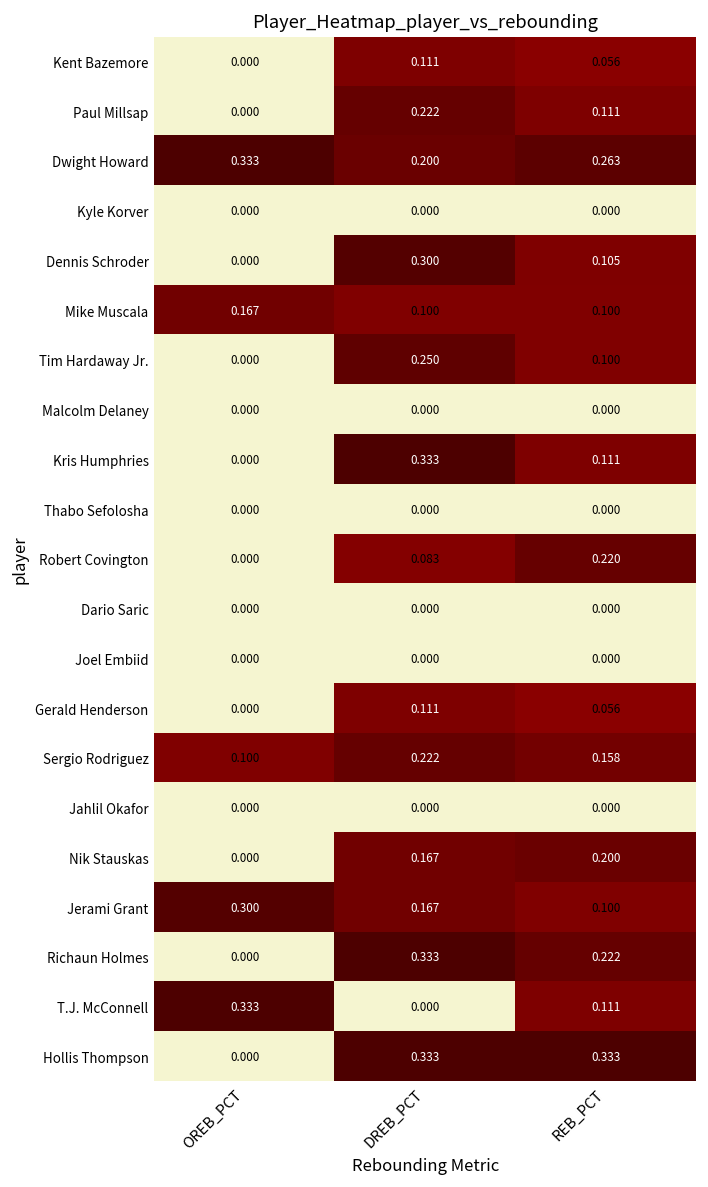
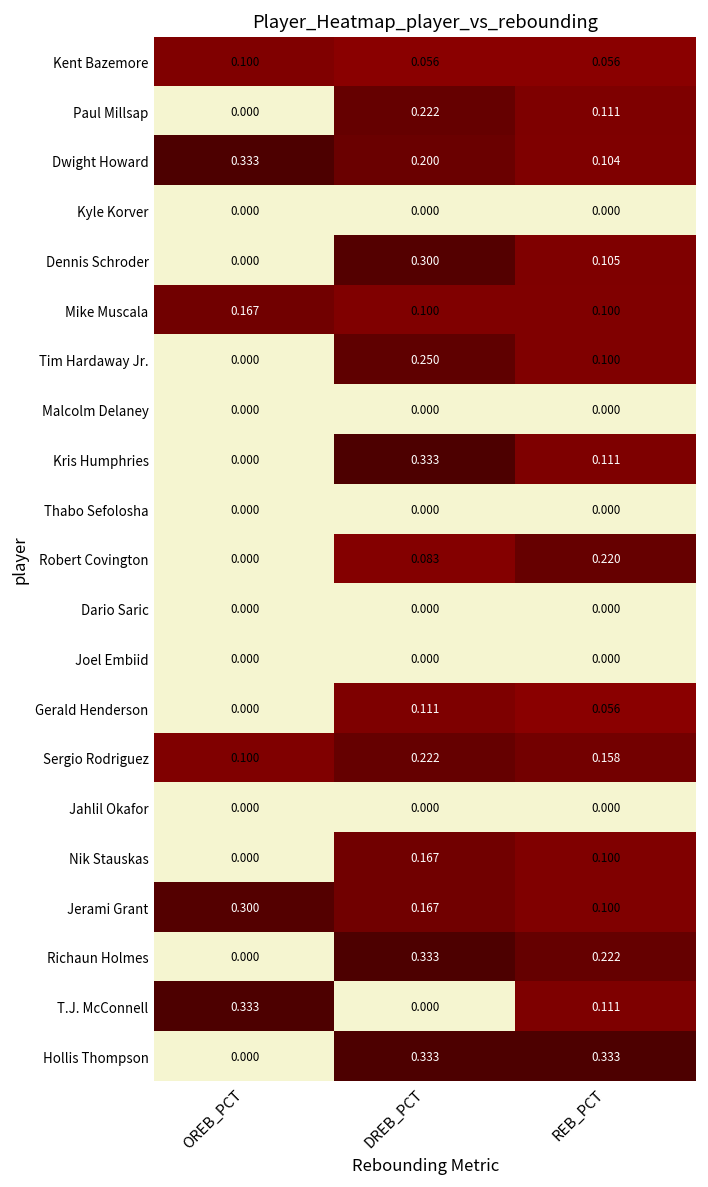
  {
    "Kent Bazemore": {
-     "OREB_PCT": 0.000,
-     "DREB_PCT": 0.111,
+     "OREB_PCT": 0.100,
+     "DREB_PCT": 0.056,
      "REB_PCT": 0.056
    },
    "Paul Millsap": {
      "OREB_PCT": 0.000,
      "DREB_PCT": 0.222,
      "REB_PCT": 0.111
    },
    "Dwight Howard": {
      "OREB_PCT": 0.333,
      "DREB_PCT": 0.200,
-     "REB_PCT": 0.263
+     "REB_PCT": 0.104
    },
    "Kyle Korver": {
      "OREB_PCT": 0.000,
      "DREB_PCT": 0.000,
      "REB_PCT": 0.000
    },
    "Dennis Schroder": {
      "OREB_PCT": 0.000,
      "DREB_PCT": 0.300,
      "REB_PCT": 0.105
    },
    "Mike Muscala": {
      "OREB_PCT": 0.167,
      "DREB_PCT": 0.100,
      "REB_PCT": 0.100
    },
    "Tim Hardaway Jr.": {
      "OREB_PCT": 0.000,
      "DREB_PCT": 0.250,
      "REB_PCT": 0.100
    },
    "Malcolm Delaney": {
      "OREB_PCT": 0.000,
      "DREB_PCT": 0.000,
      "REB_PCT": 0.000
    },
    "Kris Humphries": {
      "OREB_PCT": 0.000,
      "DREB_PCT": 0.333,
      "REB_PCT": 0.111
    },
    "Thabo Sefolosha": {
      "OREB_PCT": 0.000,
      "DREB_PCT": 0.000,
      "REB_PCT": 0.000
    },
    "Robert Covington": {
      "OREB_PCT": 0.000,
      "DREB_PCT": 0.083,
      "REB_PCT": 0.220
    },
    "Dario Saric": {
      "OREB_PCT": 0.000,
      "DREB_PCT": 0.000,
      "REB_PCT": 0.000
    },
    "Joel Embiid": {
      "OREB_PCT": 0.000,
      "DREB_PCT": 0.000,
      "REB_PCT": 0.000
    },
    "Gerald Henderson": {
      "OREB_PCT": 0.000,
      "DREB_PCT": 0.111,
      "REB_PCT": 0.056
    },
    "Sergio Rodriguez": {
      "OREB_PCT": 0.100,
      "DREB_PCT": 0.222,
      "REB_PCT": 0.158
    },
    "Jahlil Okafor": {
      "OREB_PCT": 0.000,
      "DREB_PCT": 0.000,
      "REB_PCT": 0.000
    },
    "Nik Stauskas": {
      "OREB_PCT": 0.000,
      "DREB_PCT": 0.167,
-     "REB_PCT": 0.200
+     "REB_PCT": 0.100
    },
    "Jerami Grant": {
      "OREB_PCT": 0.300,
      "DREB_PCT": 0.167,
      "REB_PCT": 0.100
    },
    "Richaun Holmes": {
      "OREB_PCT": 0.000,
      "DREB_PCT": 0.333,
      "REB_PCT": 0.222
    },
    "T.J. McConnell": {
      "OREB_PCT": 0.333,
      "DREB_PCT": 0.000,
      "REB_PCT": 0.111
    },
    "Hollis Thompson": {
      "OREB_PCT": 0.000,
      "DREB_PCT": 0.333,
      "REB_PCT": 0.333
    }
  }
